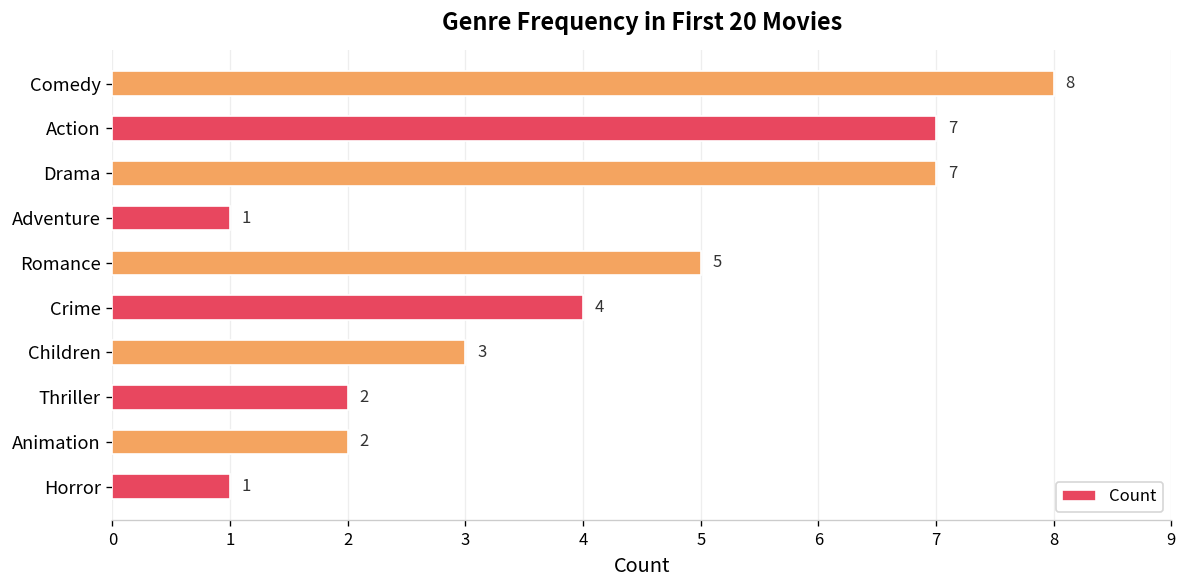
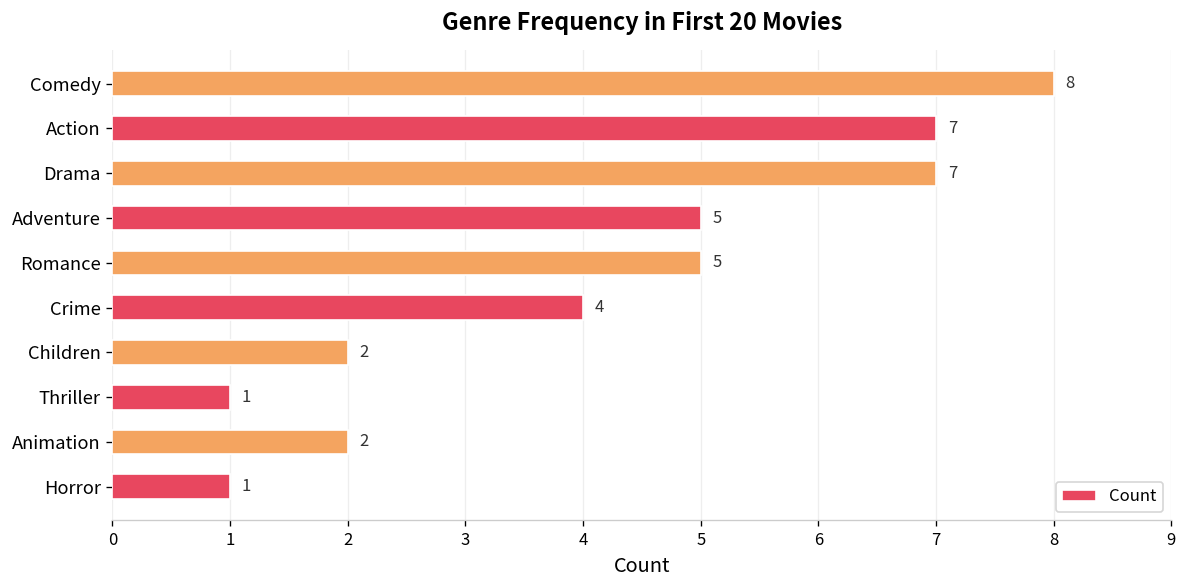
  {
    "Comedy": 8,
    "Action": 7,
    "Drama": 7,
-   "Adventure": 1,
+   "Adventure": 5,
    "Romance": 5,
    "Crime": 4,
-   "Children": 3,
-   "Thriller": 2,
+   "Children": 2,
+   "Thriller": 1,
    "Animation": 2,
    "Horror": 1
  }
